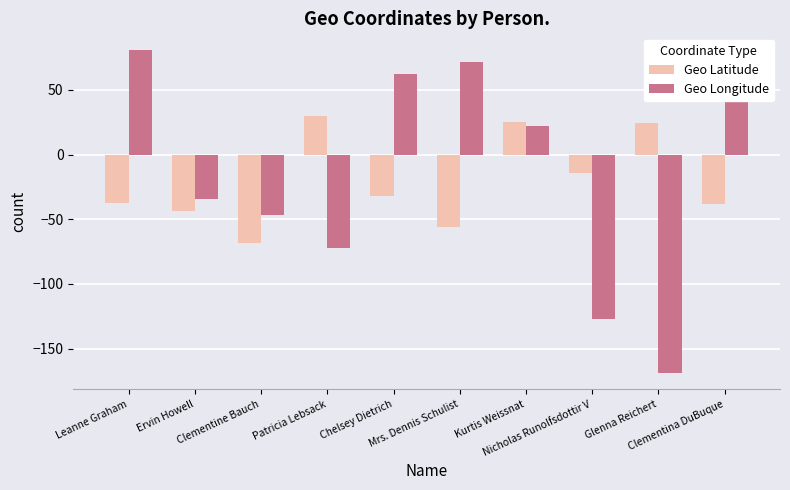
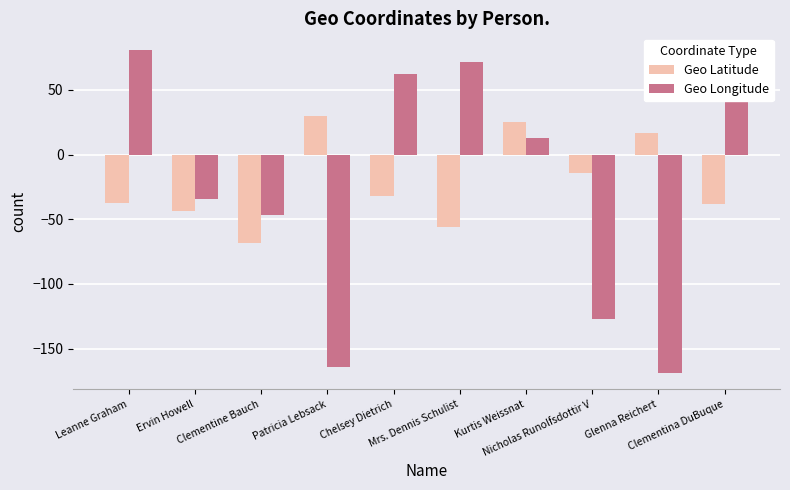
  {
    "Geo Latitude": {
      "Leanne Graham": -37,
      "Ervin Howell": -44,
      "Clementine Bauch": -69,
      "Patricia Lebsack": 29,
      "Chelsey Dietrich": -32,
      "Mrs. Dennis Schulist": -56,
      "Kurtis Weissnat": 25,
      "Nicholas Runolfsdottir V": -14,
-     "Glenna Reichert": 25,
+     "Glenna Reichert": 17,
      "Clementina DuBuque": -38
    },
    "Geo Longitude": {
      "Leanne Graham": 81,
      "Ervin Howell": -34,
      "Clementine Bauch": -47,
-     "Patricia Lebsack": -73,
+     "Patricia Lebsack": -164,
      "Chelsey Dietrich": 63,
      "Mrs. Dennis Schulist": 72,
-     "Kurtis Weissnat": 22,
+     "Kurtis Weissnat": 13,
      "Nicholas Runolfsdottir V": -127,
      "Glenna Reichert": -169
    }
  }
